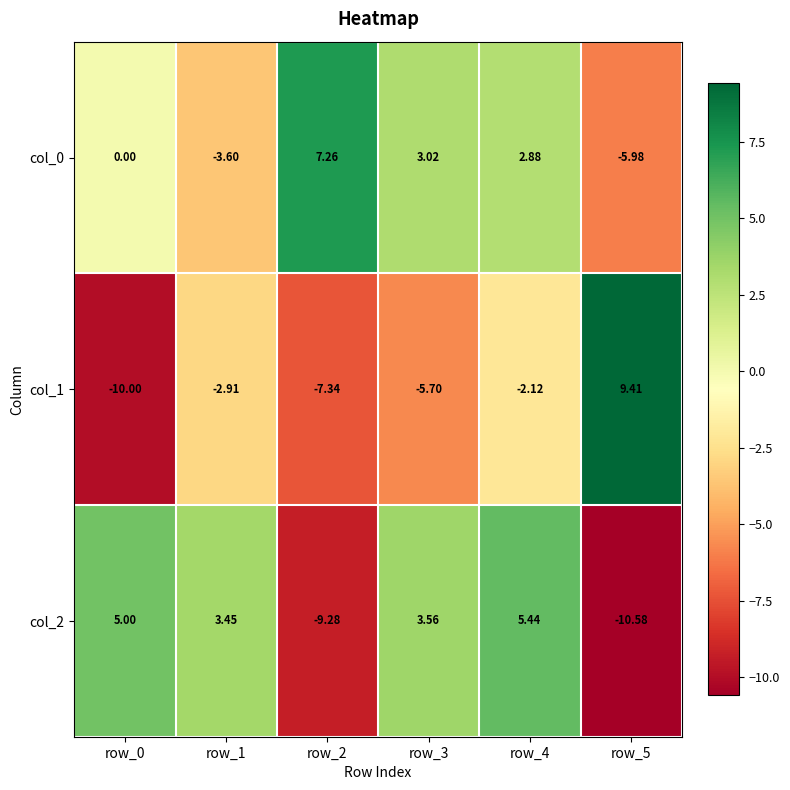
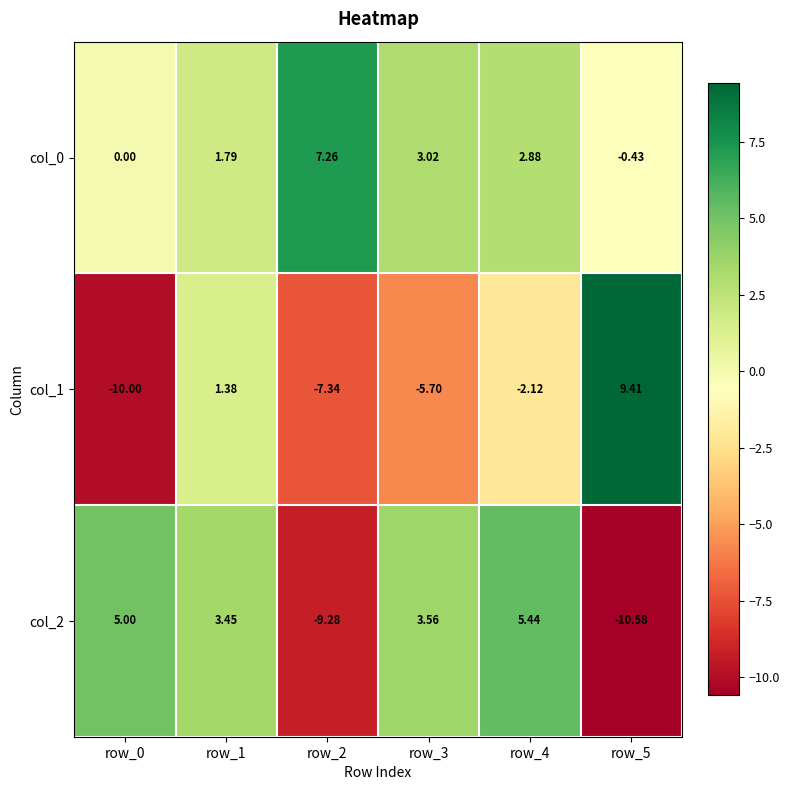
  {
    "col_0": {
      "row_0": 0.00,
-     "row_1": -3.60,
+     "row_1": 1.79,
      "row_2": 7.26,
      "row_3": 3.02,
      "row_4": 2.88,
-     "row_5": -5.98
+     "row_5": -0.43
    },
    "col_1": {
      "row_0": -10.00,
-     "row_1": -2.91,
+     "row_1": 1.38,
      "row_2": -7.34,
      "row_3": -5.70,
      "row_4": -2.12,
      "row_5": 9.41
    },
    "col_2": {
      "row_0": 5.00,
      "row_1": 3.45,
      "row_2": -9.28,
      "row_3": 3.56,
      "row_4": 5.44,
      "row_5": -10.58
    }
  }
